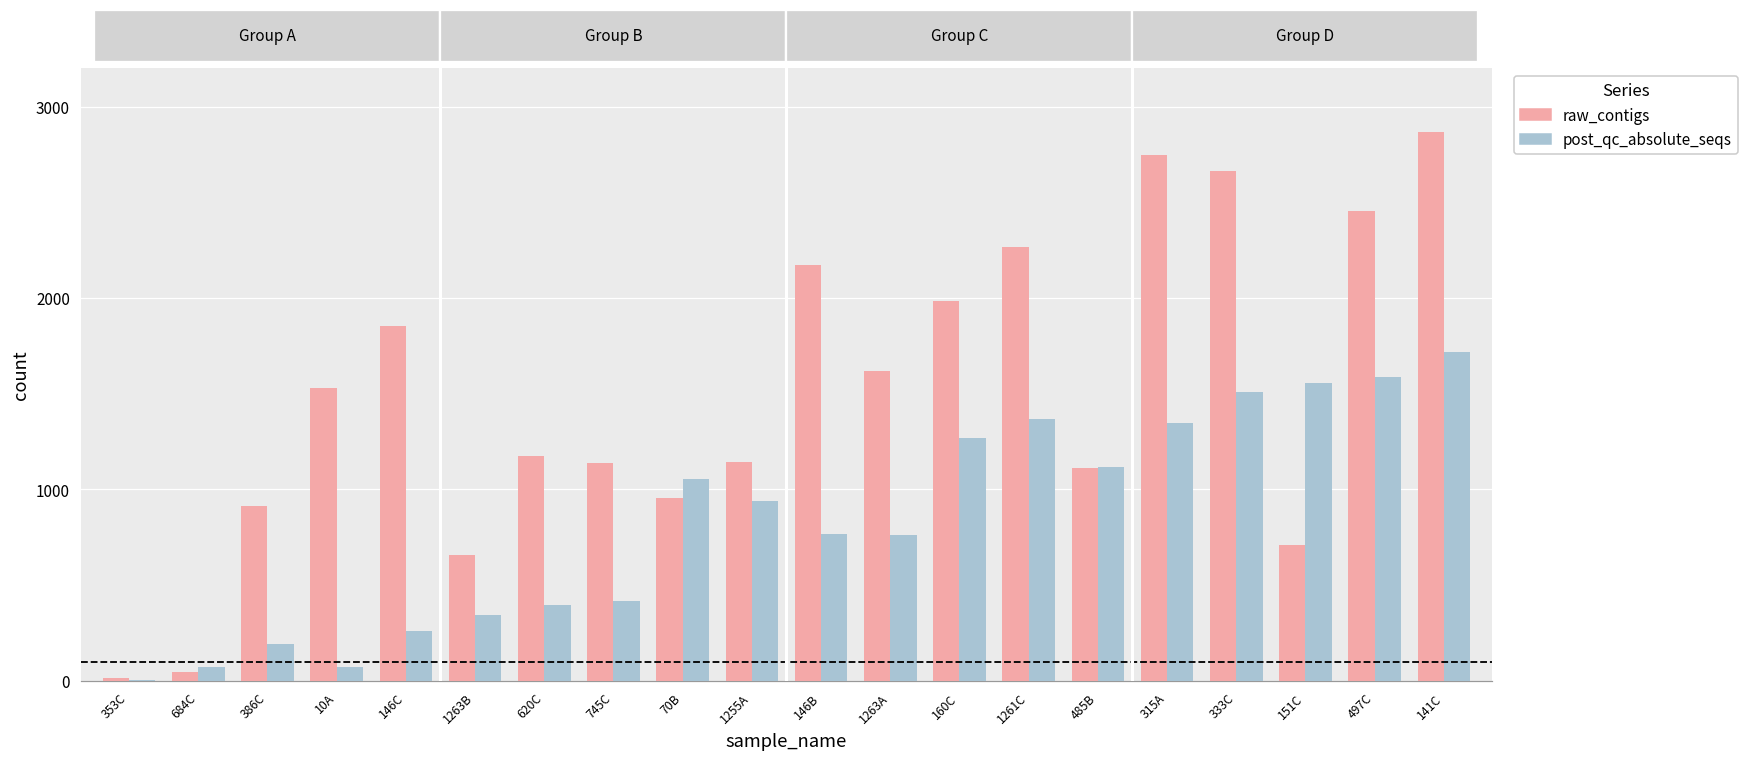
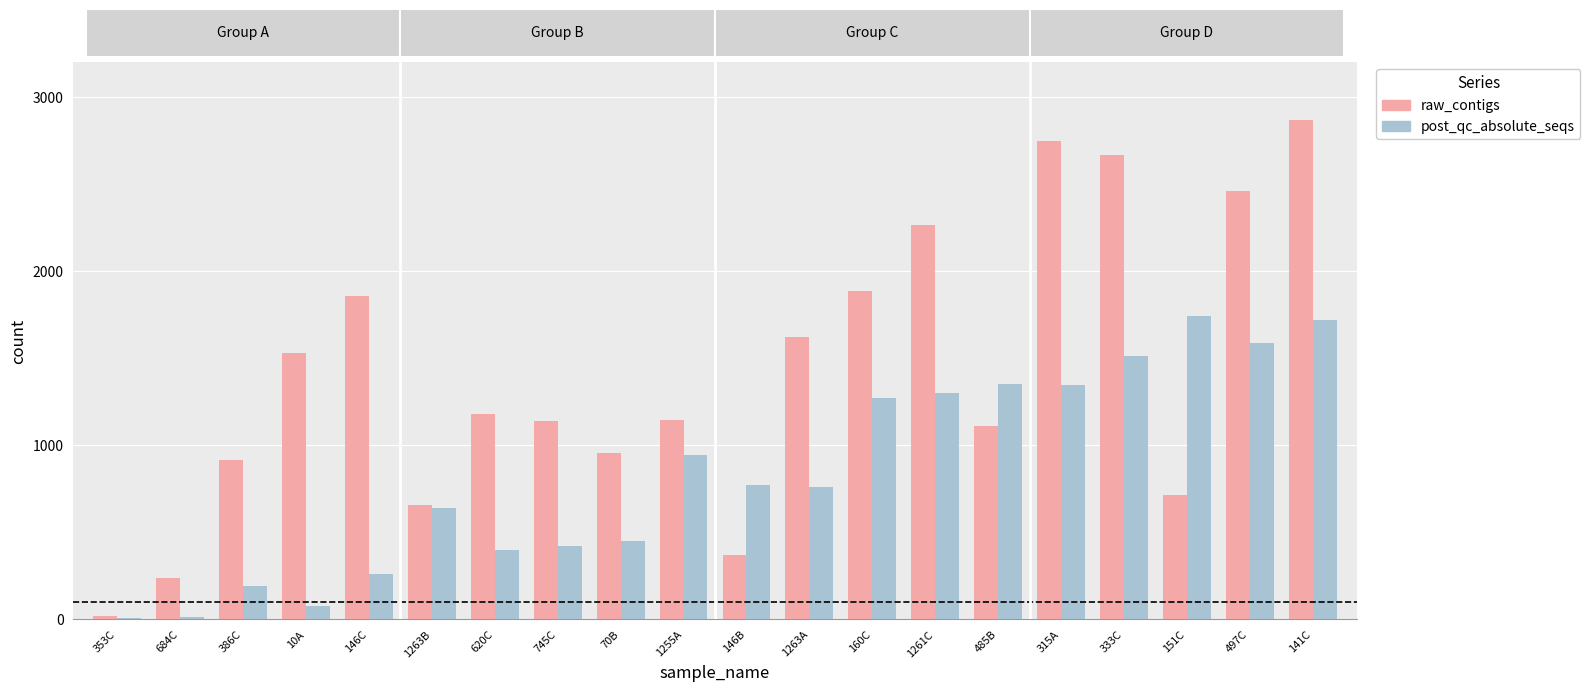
  {
    "raw_contigs": {
      "353C": 20,
-     "684C": 40,
+     "684C": 240,
      "386C": 910,
      "10A": 1530,
      "146C": 1850,
      "1263B": 660,
      "620C": 1180,
      "745C": 1140,
      "70B": 960,
      "1255A": 1140,
-     "146B": 2180,
+     "146B": 370,
      "1263A": 1620,
-     "160C": 1980,
+     "160C": 1890,
      "1261C": 2270,
      "485B": 1110,
      "315A": 2750,
      "333C": 2660,
      "151C": 710,
      "497C": 2460,
      "141C": 2870
    },
    "post_qc_absolute_seqs": {
-     "684C": 70,
+     "684C": 10,
      "386C": 190,
      "10A": 70,
      "146C": 260,
-     "1263B": 340,
+     "1263B": 640,
      "620C": 400,
      "745C": 420,
-     "70B": 1060,
+     "70B": 450,
      "1255A": 940,
      "146B": 770,
      "1263A": 760,
      "160C": 1270,
-     "1261C": 1370,
-     "485B": 1120,
+     "1261C": 1300,
+     "485B": 1350,
      "315A": 1350,
      "333C": 1510,
-     "151C": 1560,
+     "151C": 1740,
      "497C": 1590,
      "141C": 1720
    }
  }
